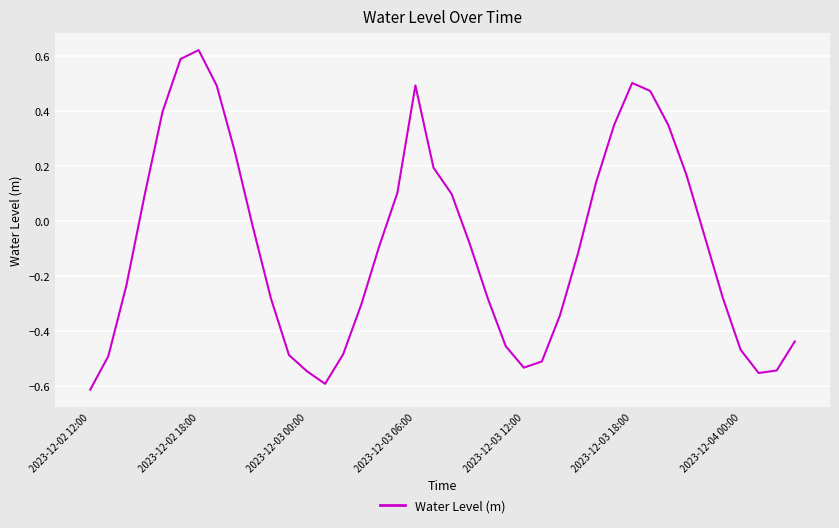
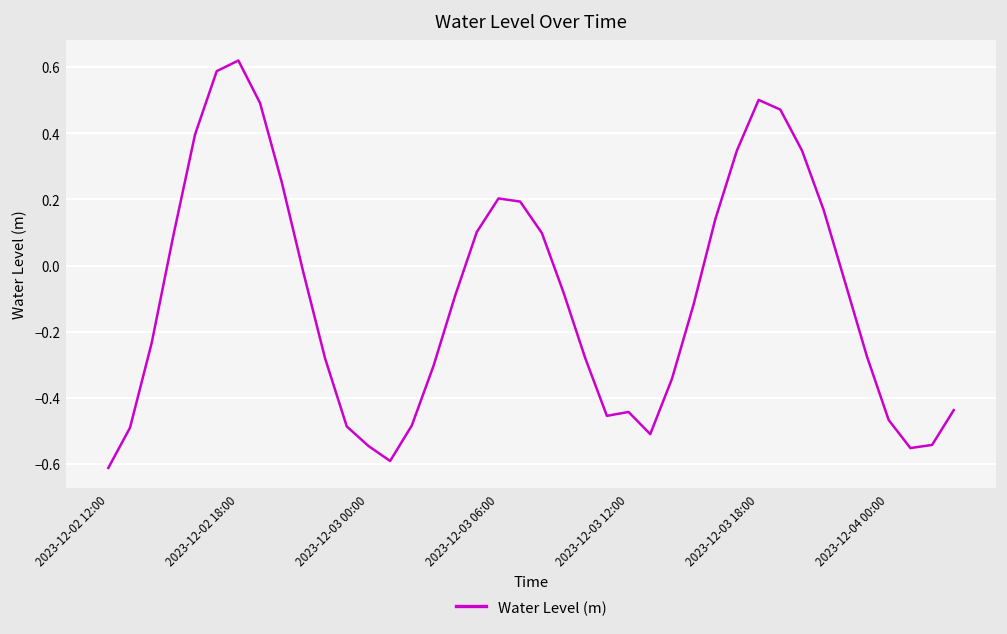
  {
    "2023-12-02 12:00": -0.61,
    "2023-12-02 18:00": 0.62,
    "2023-12-03 00:00": -0.55,
-   "2023-12-03 06:00": 0.49,
-   "2023-12-03 12:00": -0.53,
+   "2023-12-03 06:00": 0.20,
+   "2023-12-03 12:00": -0.44,
    "2023-12-03 18:00": 0.50,
    "2023-12-04 00:00": -0.47
  }
